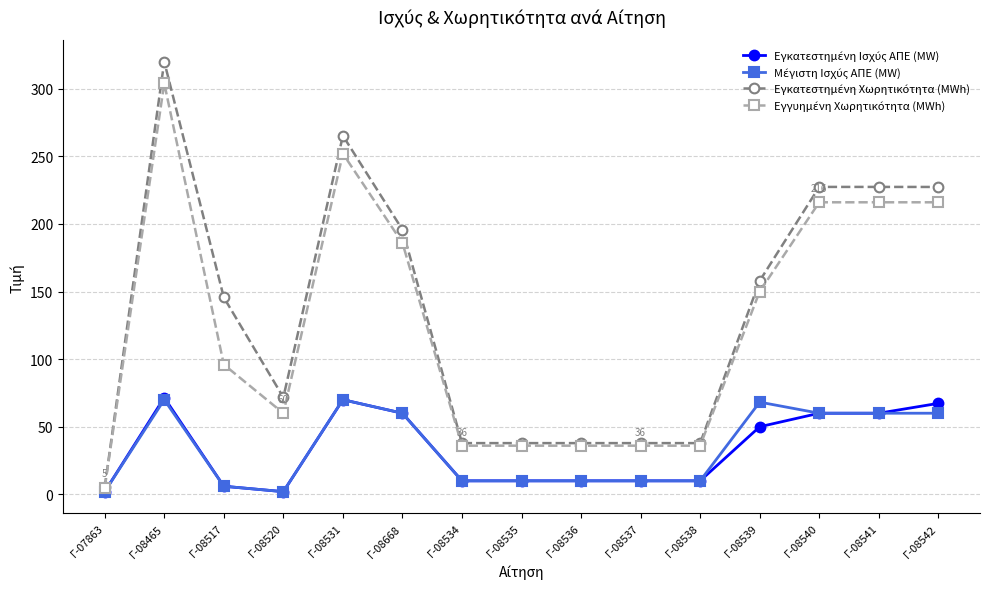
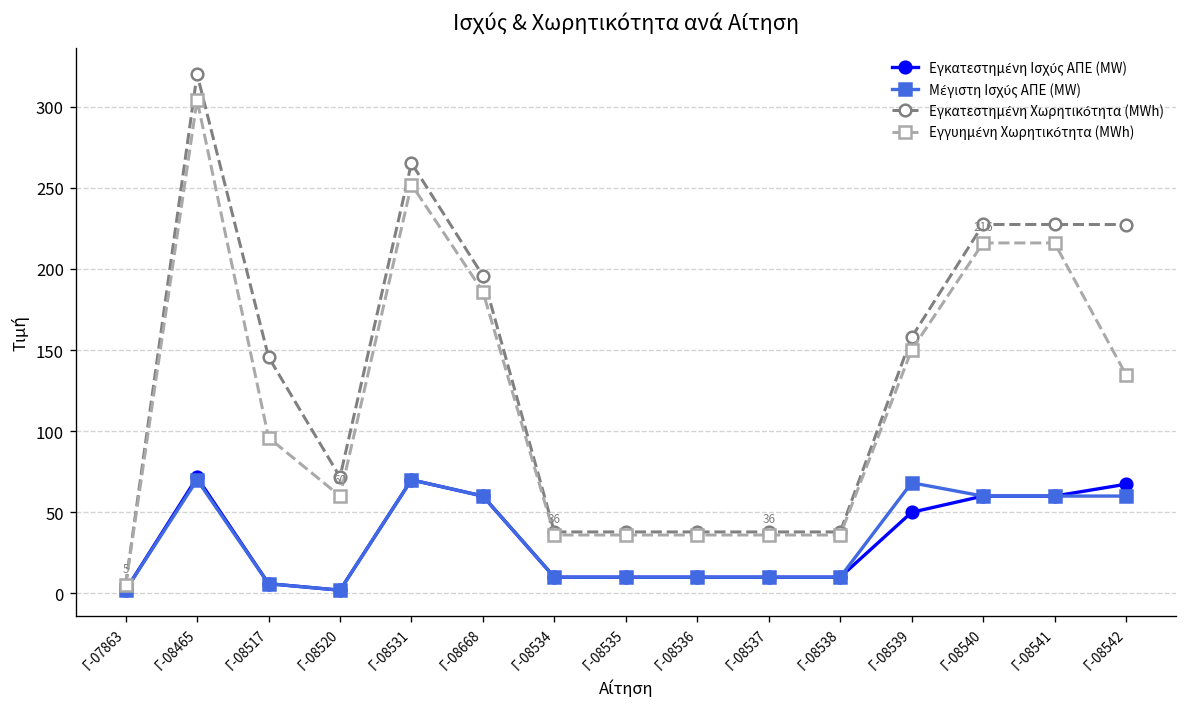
  {
    "Εγκατεστημένη Ισχύς ΑΠΕ (MW)": {
      "Γ-08539": 50,
      "Γ-08542": 67
    },
    "Μέγιστη Ισχύς ΑΠΕ (MW)": {
      "Γ-08539": 68,
      "Γ-08542": 60
    },
    "Εγκατεστημένη Χωρητικότητα (MWh)": {
      "Γ-08465": 320,
      "Γ-08517": 146,
      "Γ-08531": 265,
      "Γ-08668": 196,
      "Γ-08535": 38,
      "Γ-08536": 38,
      "Γ-08538": 38,
      "Γ-08539": 158,
      "Γ-08541": 227,
      "Γ-08542": 227
    },
    "Εγγυημένη Χωρητικότητα (MWh)": {
      "Γ-08465": 304,
      "Γ-08517": 96,
      "Γ-08531": 252,
      "Γ-08668": 186,
      "Γ-08535": 36,
      "Γ-08536": 36,
      "Γ-08538": 36,
      "Γ-08539": 150,
      "Γ-08541": 216,
-     "Γ-08542": 216
+     "Γ-08542": 135
    }
  }
